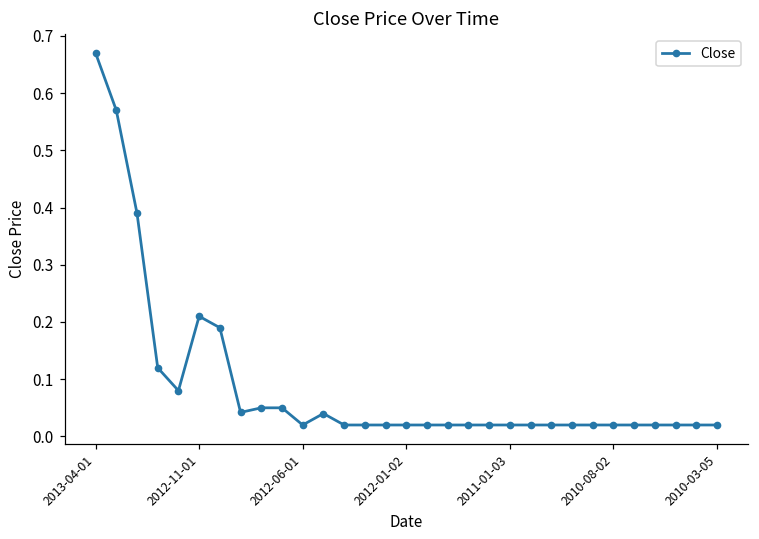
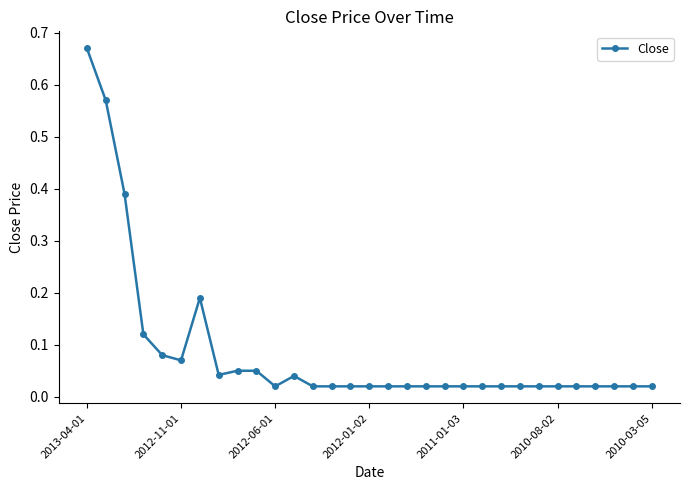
  {
    "2013-04-01": 0.67,
-   "2012-11-01": 0.21,
+   "2012-11-01": 0.07,
    "2012-06-01": 0.02,
    "2012-01-02": 0.02,
    "2011-01-03": 0.02,
    "2010-08-02": 0.02,
    "2010-03-05": 0.02
  }
